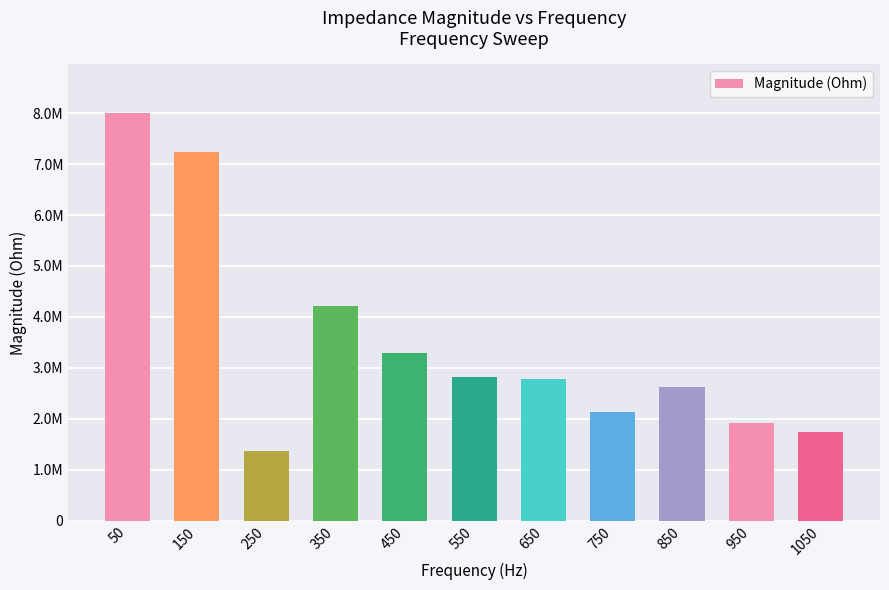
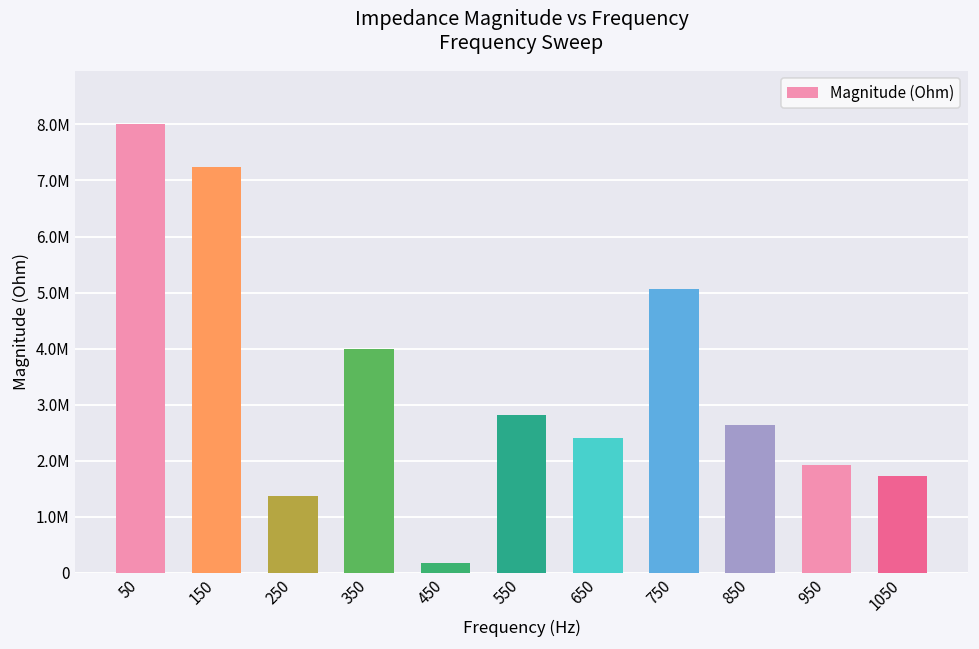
  {
    "50": 8000000,
    "150": 7200000,
    "250": 1400000,
-   "350": 4200000,
-   "450": 3300000,
+   "350": 4000000,
+   "450": 200000,
    "550": 2800000,
-   "650": 2800000,
-   "750": 2100000,
+   "650": 2400000,
+   "750": 5100000,
    "850": 2600000,
    "950": 1900000,
    "1050": 1700000
  }
